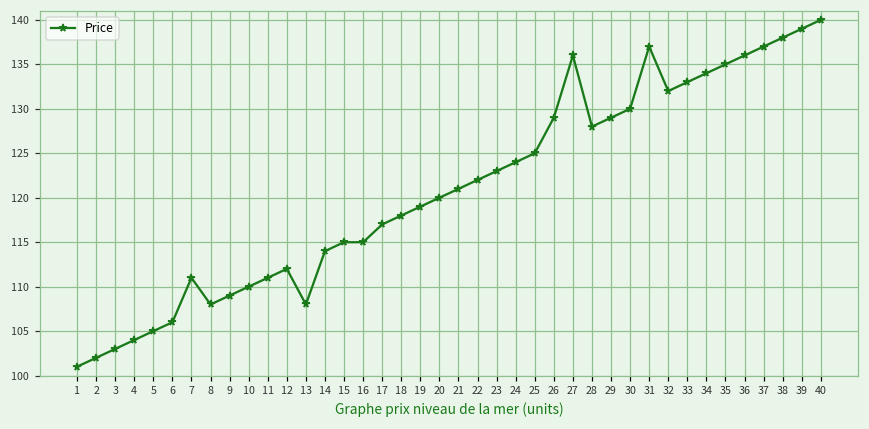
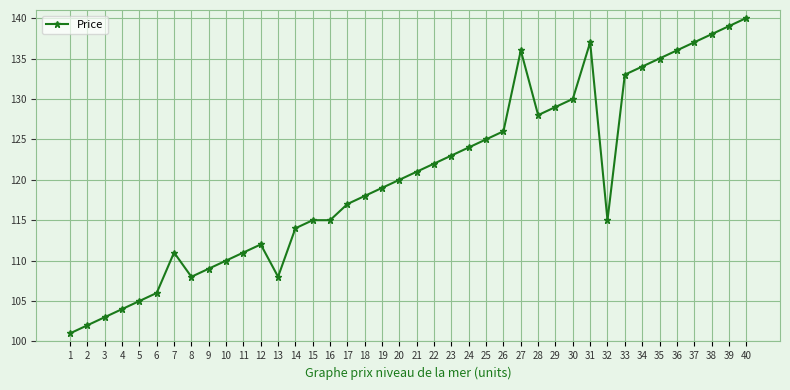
  {
    "1": 101,
    "2": 102,
    "3": 103,
    "4": 104,
    "5": 105,
    "6": 106,
    "7": 111,
    "8": 108,
    "9": 109,
    "10": 110,
    "11": 111,
    "12": 112,
    "13": 108,
    "14": 114,
    "15": 115,
    "16": 115,
    "17": 117,
    "18": 118,
    "19": 119,
    "20": 120,
    "21": 121,
    "22": 122,
    "23": 123,
    "24": 124,
    "25": 125,
-   "26": 129,
+   "26": 126,
    "27": 136,
    "28": 128,
    "29": 129,
    "30": 130,
    "31": 137,
-   "32": 132,
+   "32": 115,
    "33": 133,
    "34": 134,
    "35": 135,
    "36": 136,
    "37": 137,
    "38": 138,
    "39": 139,
    "40": 140
  }
